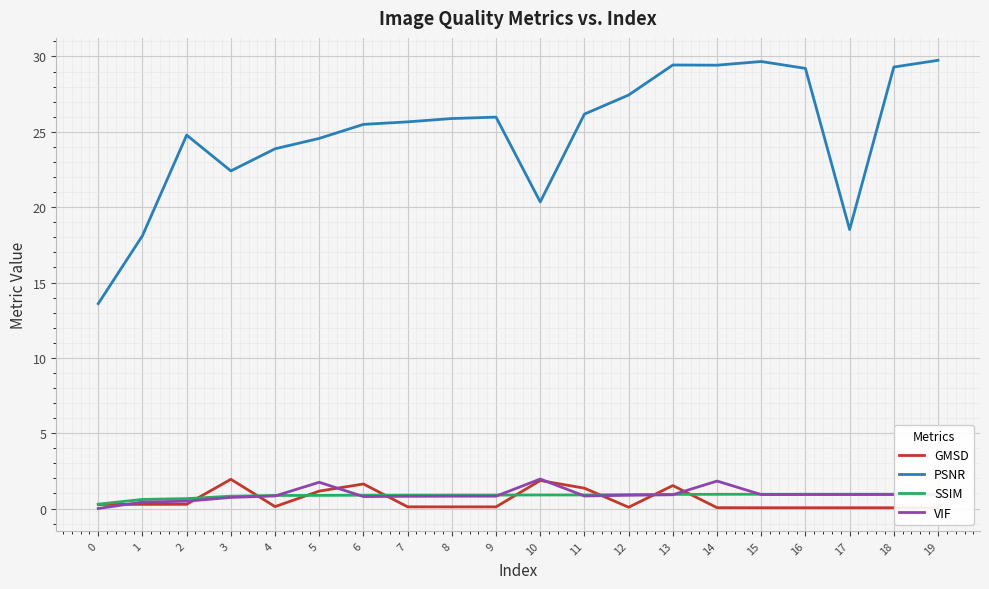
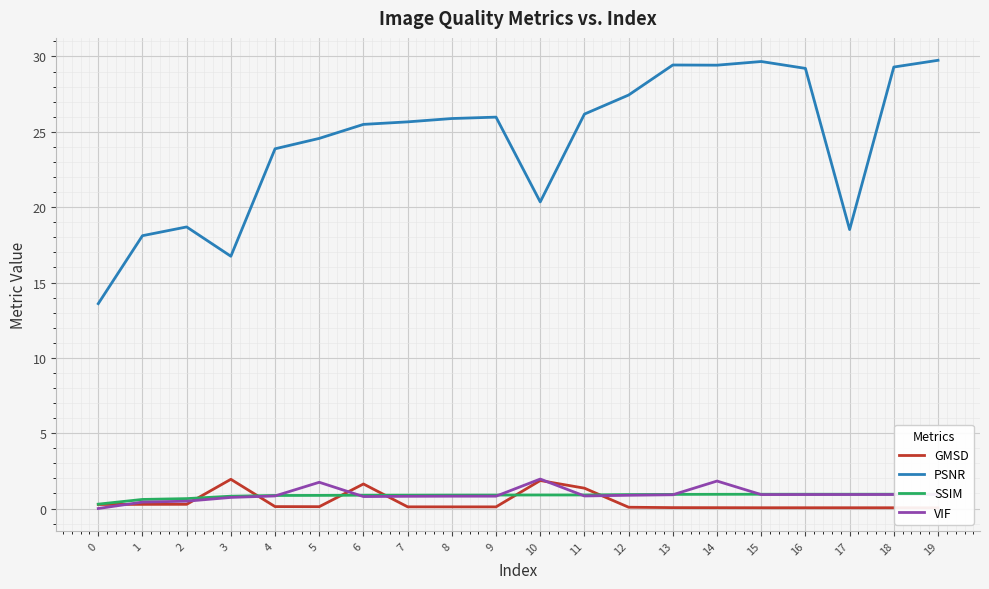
  {
    "GMSD": {
      "2": 0.3,
      "3": 1.9,
      "4": 0.1,
-     "5": 1.2,
+     "5": 0.1,
      "6": 1.6,
      "7": 0.1,
      "8": 0.1,
      "9": 0.1,
      "11": 1.4,
      "12": 0.1,
-     "13": 1.5,
+     "13": 0.1,
      "14": 0.1,
      "15": 0.1,
      "16": 0.1,
      "17": 0.1,
      "18": 0.1
    },
    "PSNR": {
      "0": 13.6,
      "1": 18.1,
-     "2": 24.8,
-     "3": 22.4,
+     "2": 18.7,
+     "3": 16.7,
      "4": 23.9,
      "5": 24.6,
      "6": 25.5,
      "7": 25.7,
      "8": 25.9,
      "9": 26.0,
      "10": 20.3,
      "11": 26.2,
      "12": 27.4,
      "13": 29.4,
      "14": 29.4,
      "15": 29.7,
      "16": 29.2,
      "17": 18.5,
      "18": 29.3,
      "19": 29.7
    },
    "SSIM": {
      "1": 0.6,
      "2": 0.7,
      "5": 0.9,
      "10": 0.9,
      "14": 0.9
    },
    "VIF": {
      "0": 0.0,
      "2": 0.5,
      "5": 1.7,
      "14": 1.8
    }
  }
